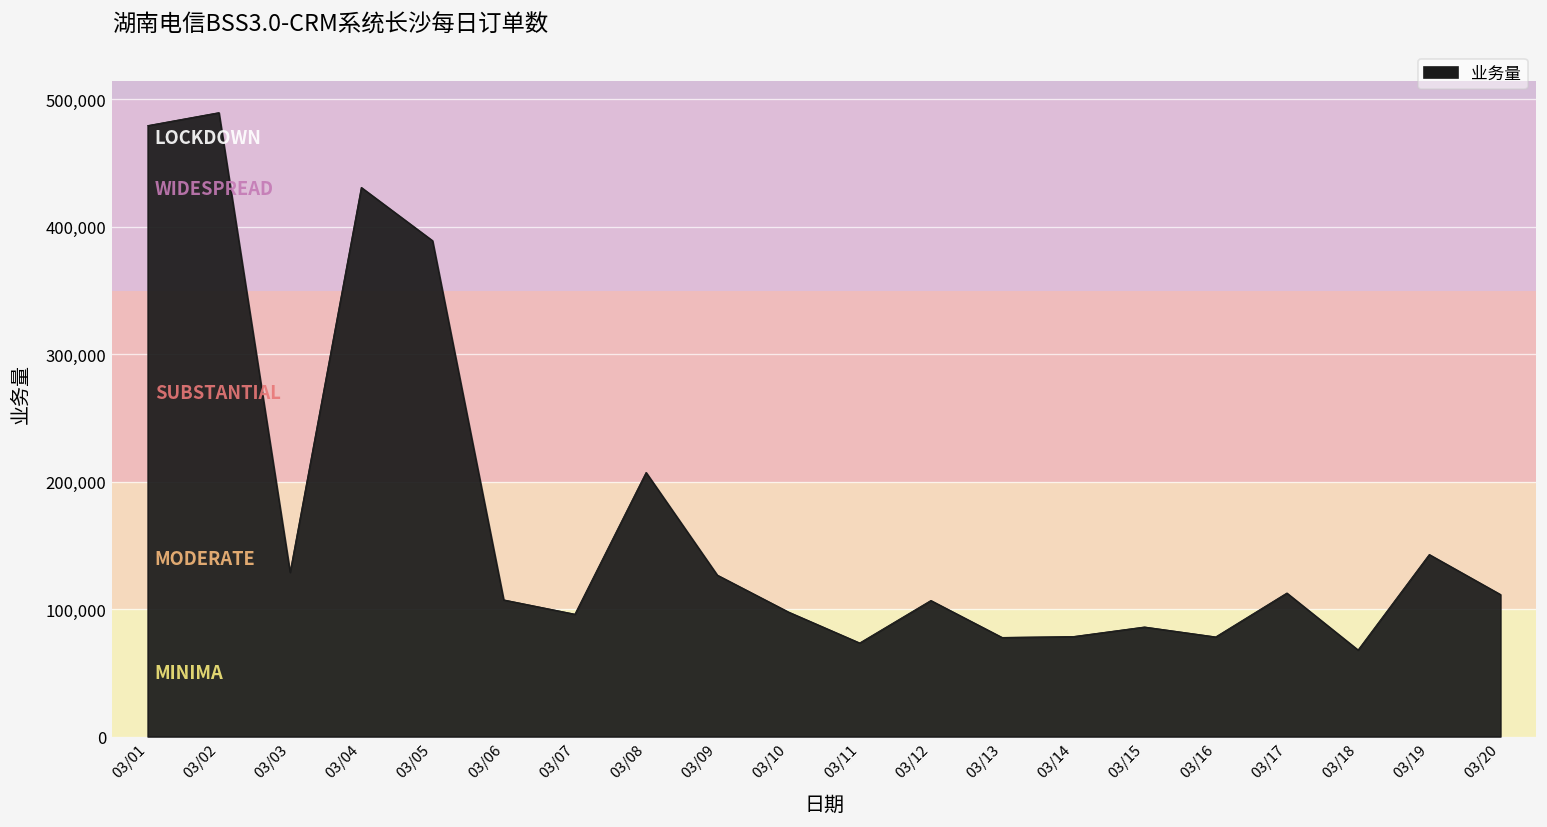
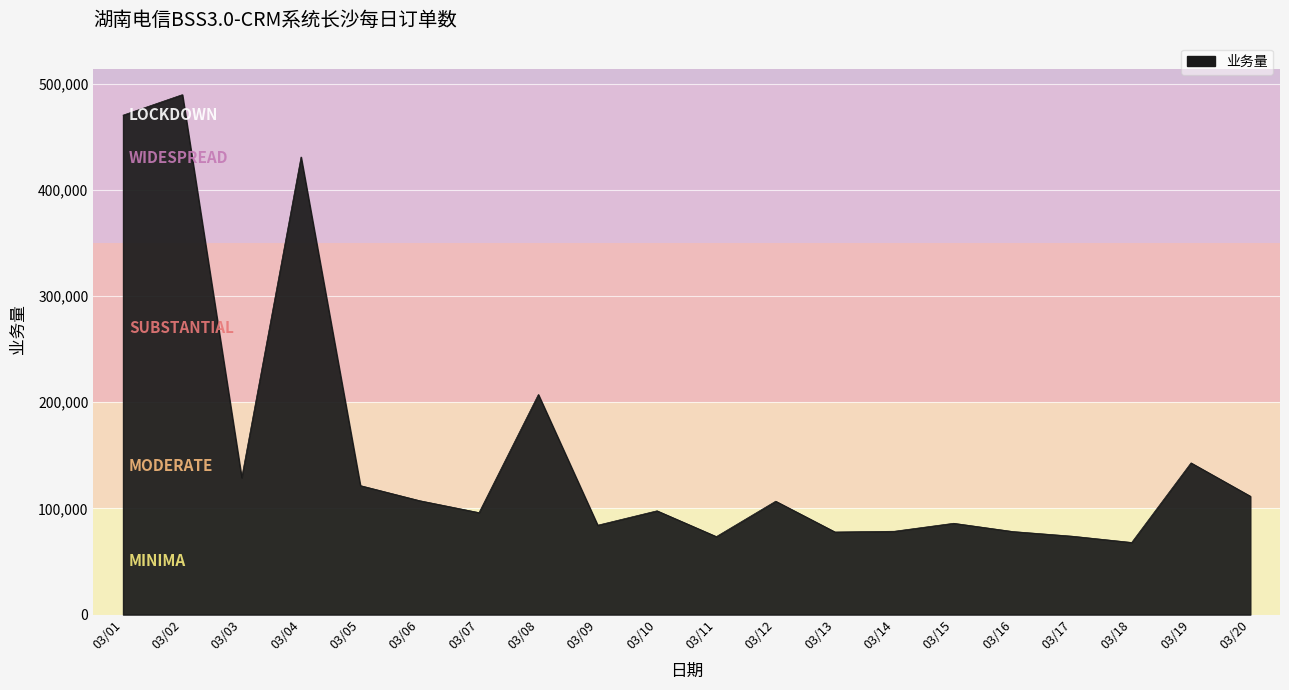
  {
-   "03/01": "479,000",
+   "03/01": "470,000",
    "03/02": "490,000",
    "03/03": "129,000",
    "03/04": "431,000",
-   "03/05": "389,000",
+   "03/05": "121,000",
    "03/06": "107,000",
    "03/07": "96,000",
    "03/08": "207,000",
-   "03/09": "127,000",
+   "03/09": "84,000",
    "03/10": "98,000",
    "03/11": "73,000",
    "03/12": "107,000",
    "03/13": "78,000",
    "03/14": "78,000",
    "03/15": "86,000",
    "03/16": "78,000",
-   "03/17": "113,000",
+   "03/17": "74,000",
    "03/18": "68,000",
    "03/19": "143,000",
    "03/20": "111,000"
  }
